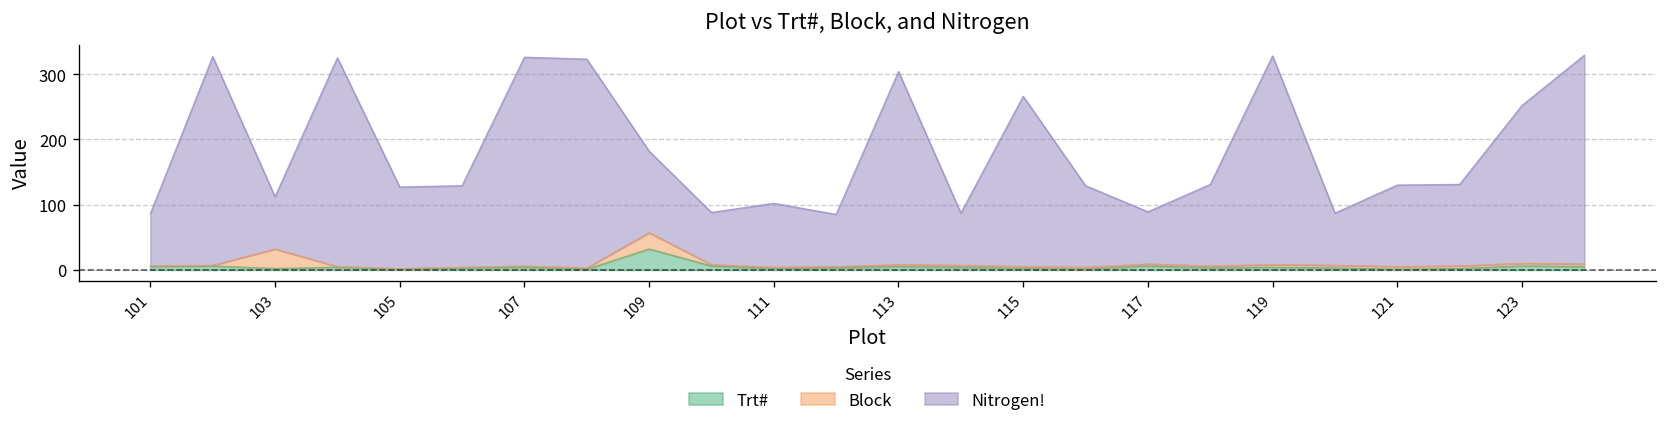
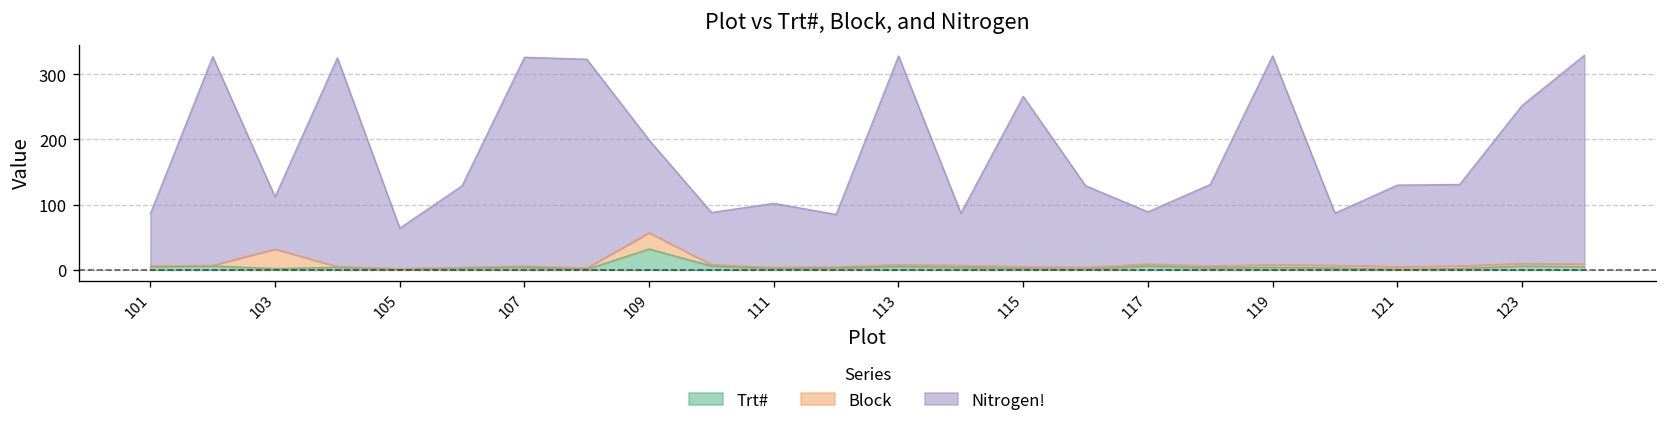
  {
    "Trt#": {
      "103": 0,
      "109": 30
    },
    "Block": {
      "103": 30,
      "109": 30
    },
    "Nitrogen!": {
      "101": 80,
      "103": 80,
-     "105": 130,
+     "105": 60,
      "107": 320,
-     "109": 130,
+     "109": 140,
      "111": 100,
-     "113": 300,
+     "113": 320,
      "115": 260,
      "117": 80,
      "119": 320,
      "121": 130,
      "123": 240
    }
  }
